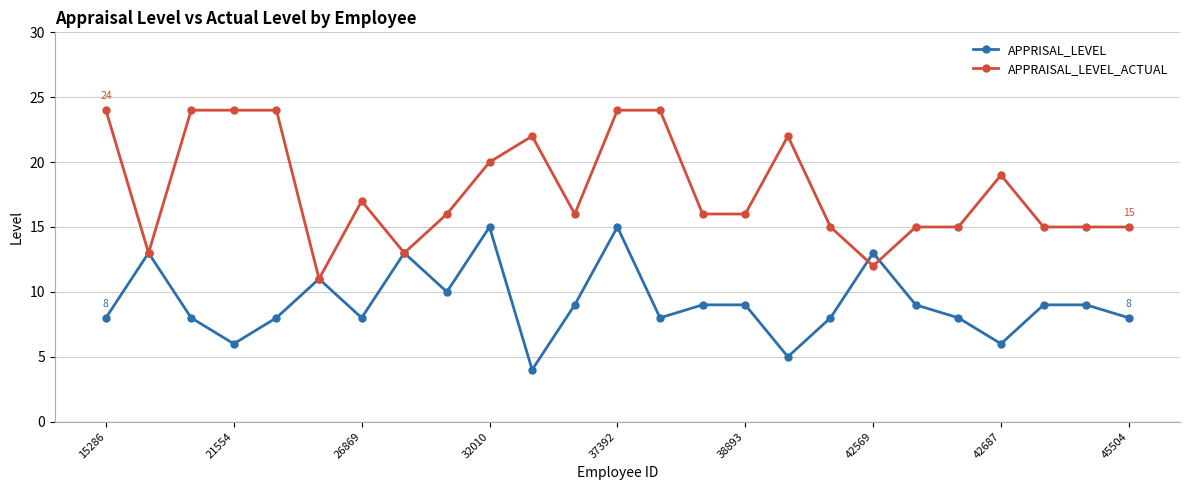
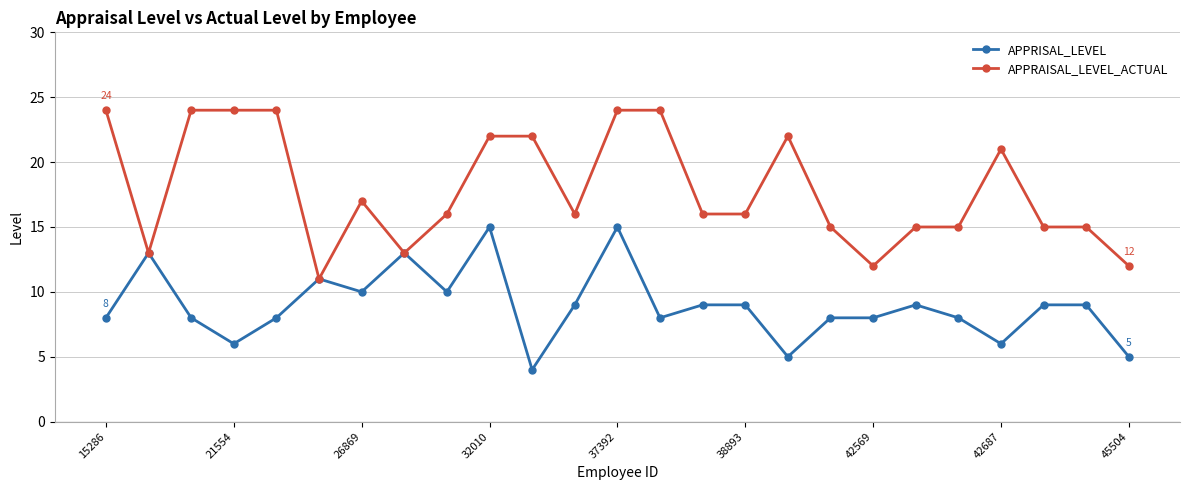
  {
    "APPRISAL_LEVEL": {
      "15286": 8,
-     "26869": 8,
-     "42569": 13,
-     "45504": 8
+     "26869": 10,
+     "42569": 8,
+     "45504": 5
    },
    "APPRAISAL_LEVEL_ACTUAL": {
      "15286": 24,
-     "32010": 20,
-     "42687": 19,
-     "45504": 15
+     "32010": 22,
+     "42687": 21,
+     "45504": 12
    }
  }
